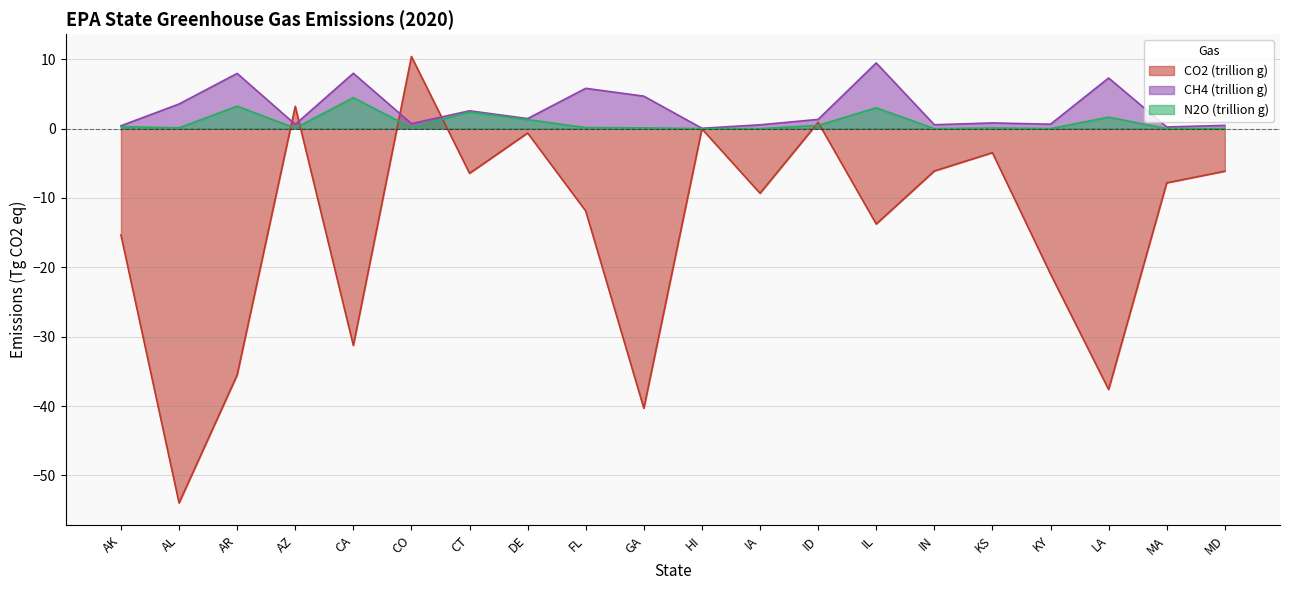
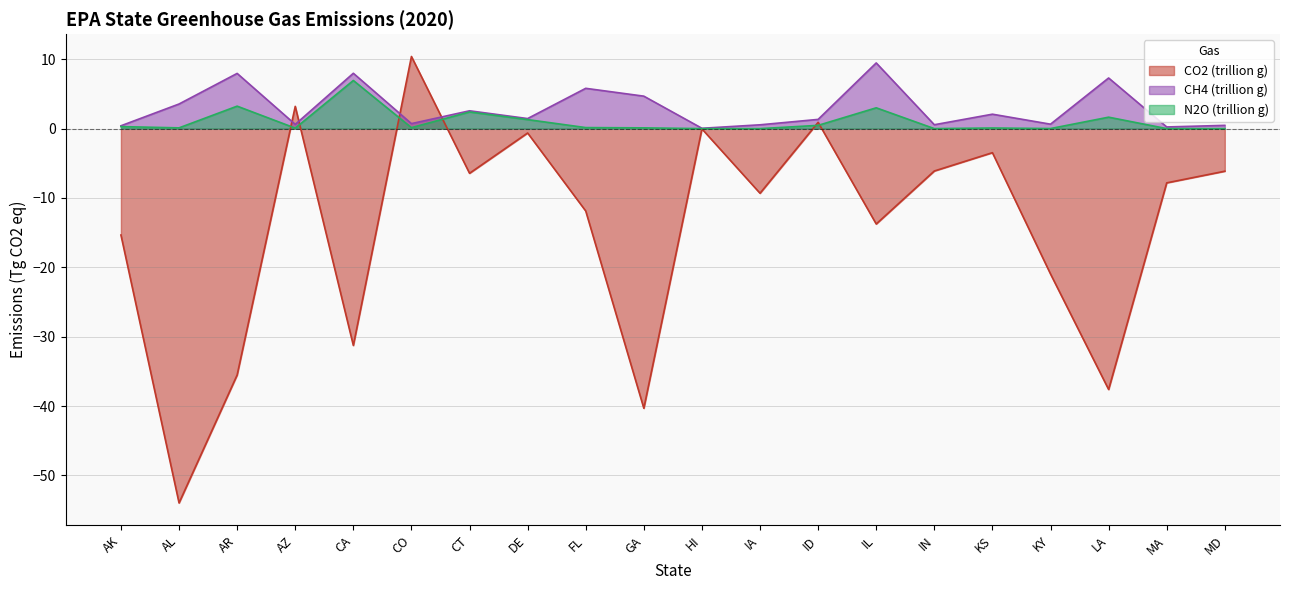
  {
    "CH4 (trillion g)": {
      "AL": 4,
      "AR": 8,
      "AZ": 1,
      "CA": 8,
      "CO": 1,
      "FL": 6,
      "GA": 5,
      "IA": 1,
      "ID": 1,
      "IL": 9,
      "IN": 1,
-     "KS": 1,
+     "KS": 2,
      "KY": 1,
      "LA": 7,
      "MD": 0
    },
    "N2O (trillion g)": {
      "AR": 3,
      "AZ": 0,
-     "CA": 4,
+     "CA": 7,
      "CO": 0,
      "ID": 0,
      "IL": 3,
      "LA": 2
    }
  }
